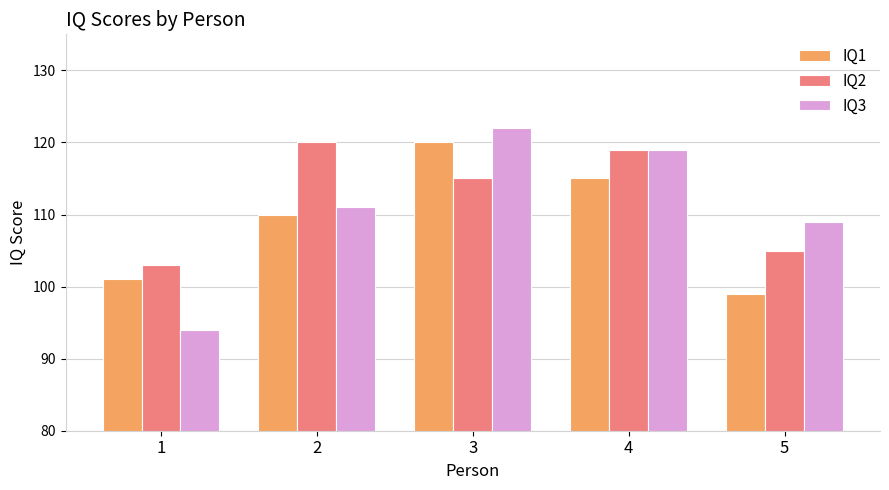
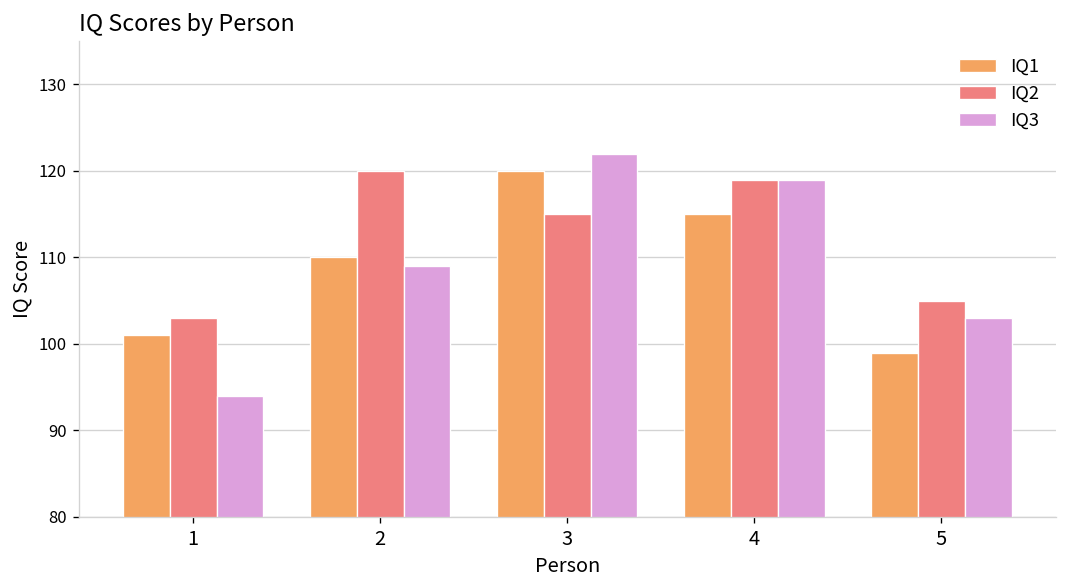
  {
    "IQ3": {
      "1": 94,
-     "2": 111,
+     "2": 109,
      "3": 122,
      "4": 119,
-     "5": 109
+     "5": 103
    }
  }
